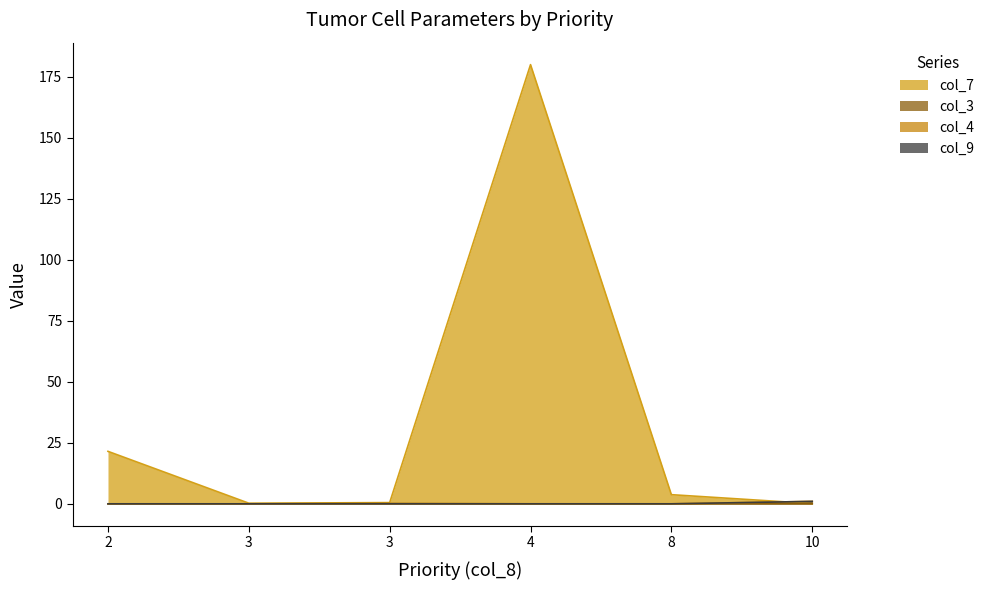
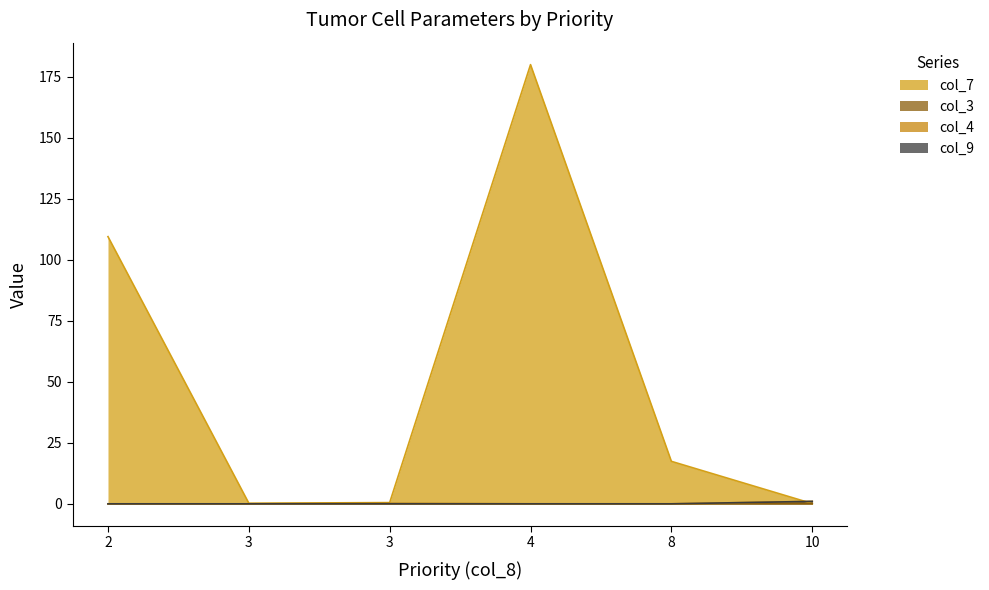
  {
    "col_7": {
-     "2": 22,
+     "2": 110,
      "4": 180,
-     "8": 4
+     "8": 17
    }
  }
